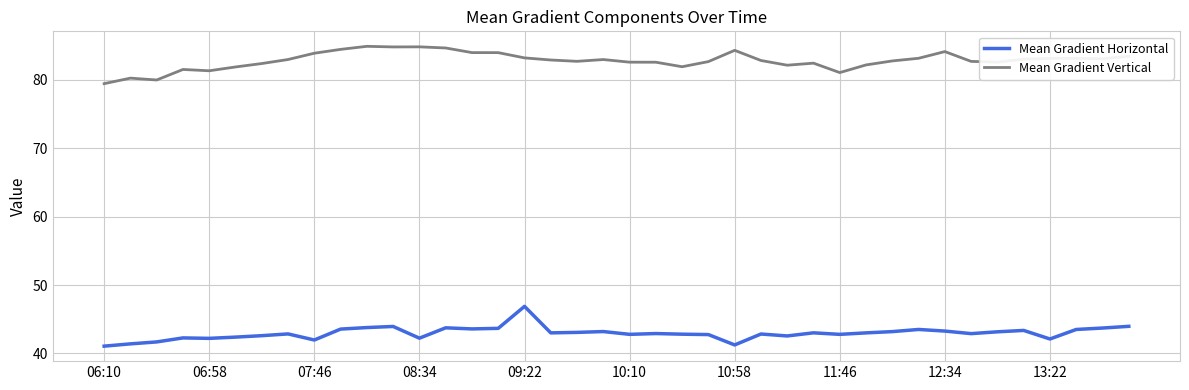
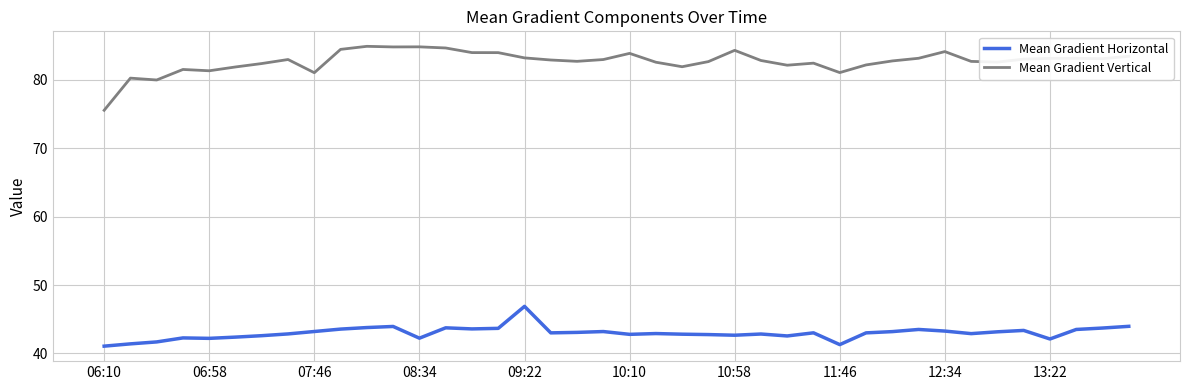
  {
    "Mean Gradient Horizontal": {
      "06:10": 41,
      "06:58": 42,
-     "07:46": 42,
+     "07:46": 43,
      "08:34": 42,
      "09:22": 47,
      "10:10": 43,
-     "10:58": 41,
-     "11:46": 43,
+     "10:58": 43,
+     "11:46": 41,
      "12:34": 43,
      "13:22": 42
    },
    "Mean Gradient Vertical": {
-     "06:10": 79,
+     "06:10": 76,
      "06:58": 81,
-     "07:46": 84,
+     "07:46": 81,
      "08:34": 85,
      "09:22": 83,
-     "10:10": 83,
+     "10:10": 84,
      "10:58": 84,
      "11:46": 81,
      "12:34": 84
    }
  }
